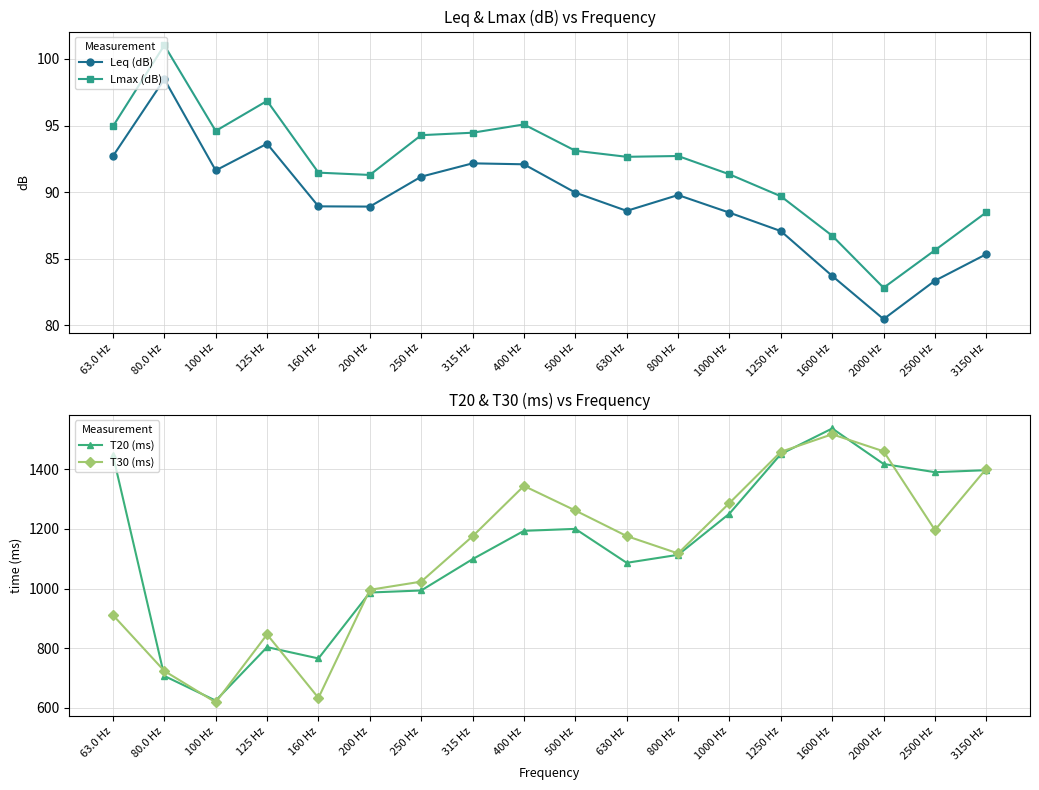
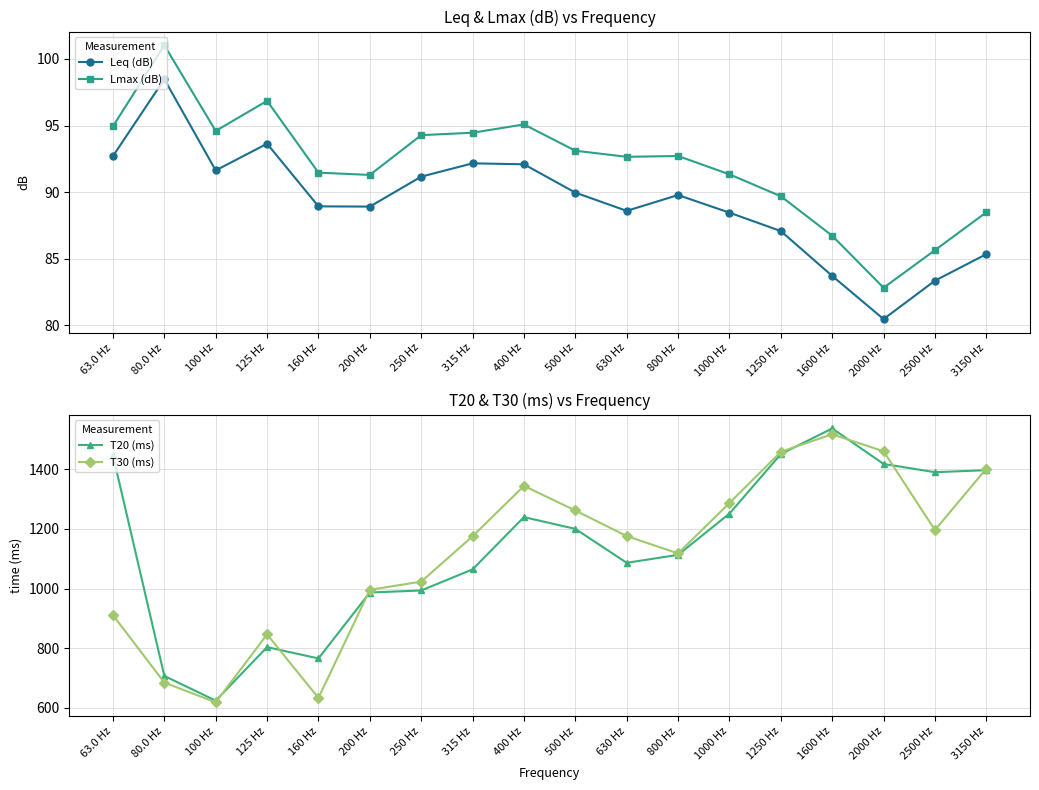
  {
    "T20 & T30 (ms) vs Frequency": {
      "T20 (ms)": {
        "80.0 Hz": 710,
        "125 Hz": 800,
        "160 Hz": 770,
        "200 Hz": 990,
        "250 Hz": 990,
-       "315 Hz": 1100,
-       "400 Hz": 1190,
+       "315 Hz": 1060,
+       "400 Hz": 1240,
        "500 Hz": 1200,
        "630 Hz": 1090,
        "1000 Hz": 1250,
        "1600 Hz": 1540,
        "2000 Hz": 1420,
        "2500 Hz": 1390
      },
      "T30 (ms)": {
        "63.0 Hz": 910,
-       "80.0 Hz": 720,
+       "80.0 Hz": 680,
        "125 Hz": 850,
        "160 Hz": 630,
        "200 Hz": 1000,
        "250 Hz": 1020,
        "315 Hz": 1180,
        "400 Hz": 1340,
        "500 Hz": 1260,
        "630 Hz": 1180,
        "1000 Hz": 1290,
        "1600 Hz": 1520,
        "2000 Hz": 1460,
        "2500 Hz": 1200
      }
    }
  }
